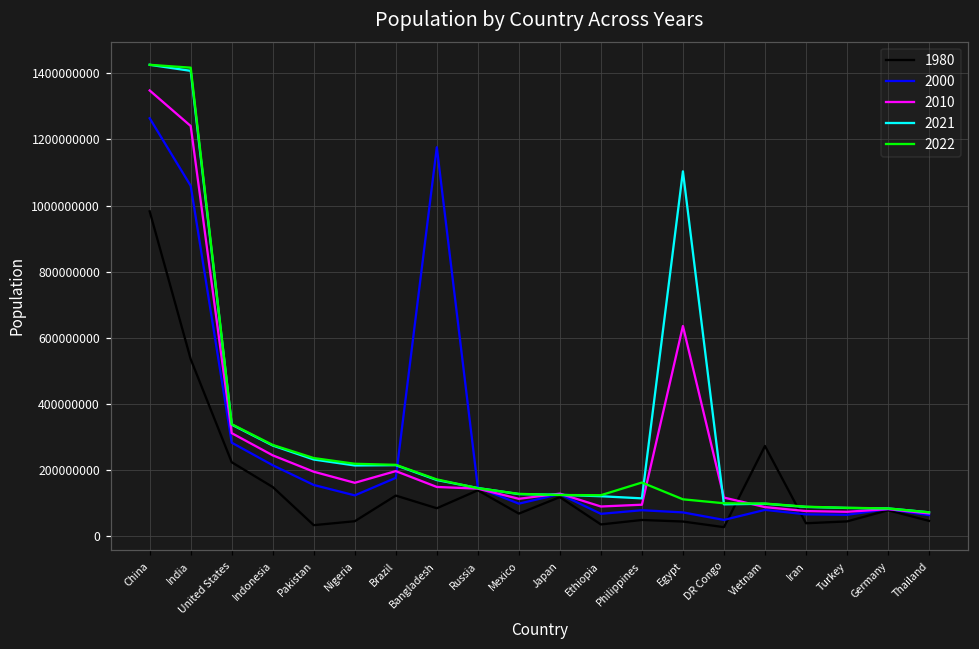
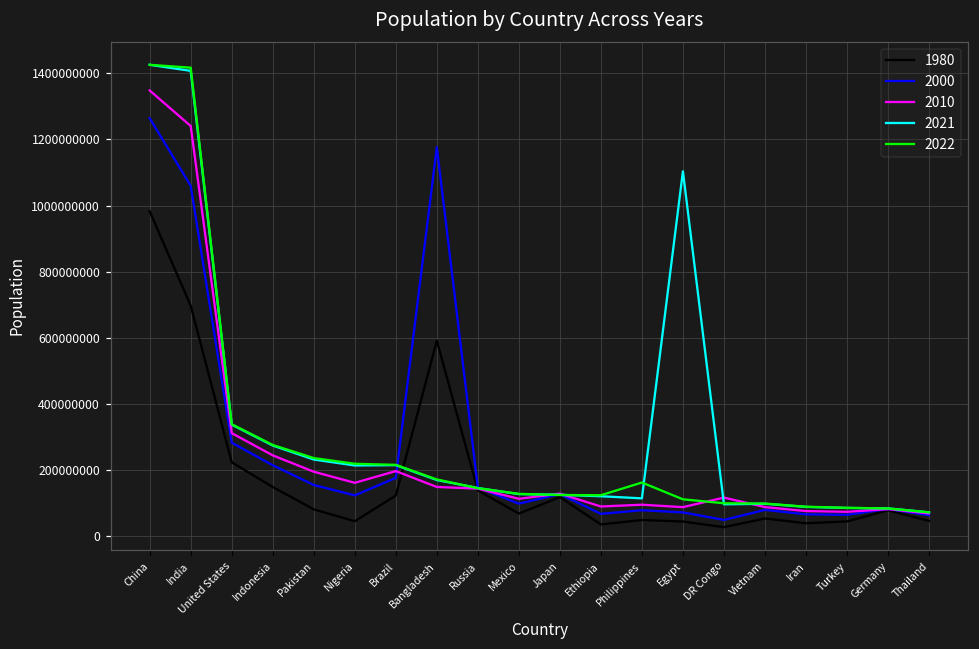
  {
    "1980": {
      "China": 980000000,
-     "India": 540000000,
+     "India": 700000000,
      "United States": 220000000,
      "Indonesia": 150000000,
-     "Pakistan": 30000000,
+     "Pakistan": 80000000,
      "Nigeria": 40000000,
      "Brazil": 120000000,
-     "Bangladesh": 80000000,
+     "Bangladesh": 590000000,
      "Mexico": 70000000,
      "Ethiopia": 30000000,
      "Philippines": 50000000,
      "Egypt": 40000000,
      "DR Congo": 30000000,
-     "Vietnam": 270000000,
+     "Vietnam": 50000000,
      "Iran": 40000000,
      "Turkey": 40000000,
      "Thailand": 50000000
    },
    "2000": {
      "China": 1260000000,
      "India": 1060000000,
      "United States": 280000000,
      "Indonesia": 210000000,
      "Pakistan": 150000000,
      "Nigeria": 120000000,
      "Brazil": 180000000,
      "Bangladesh": 1180000000,
      "Mexico": 100000000,
      "Ethiopia": 70000000,
      "Philippines": 80000000,
      "Egypt": 70000000,
      "DR Congo": 50000000,
      "Iran": 70000000,
      "Turkey": 60000000
    },
    "2010": {
      "China": 1350000000,
      "India": 1240000000,
      "United States": 310000000,
      "Indonesia": 240000000,
      "Pakistan": 190000000,
      "Nigeria": 160000000,
      "Brazil": 200000000,
      "Bangladesh": 150000000,
      "Mexico": 110000000,
      "Ethiopia": 90000000,
      "Philippines": 90000000,
-     "Egypt": 640000000,
+     "Egypt": 90000000,
      "DR Congo": 120000000,
      "Iran": 80000000,
      "Turkey": 70000000
    },
    "2021": {
      "India": 1410000000,
      "Philippines": 110000000,
      "Egypt": 1100000000
    },
    "2022": {
      "India": 1420000000,
      "Philippines": 160000000,
      "Egypt": 110000000
    }
  }
